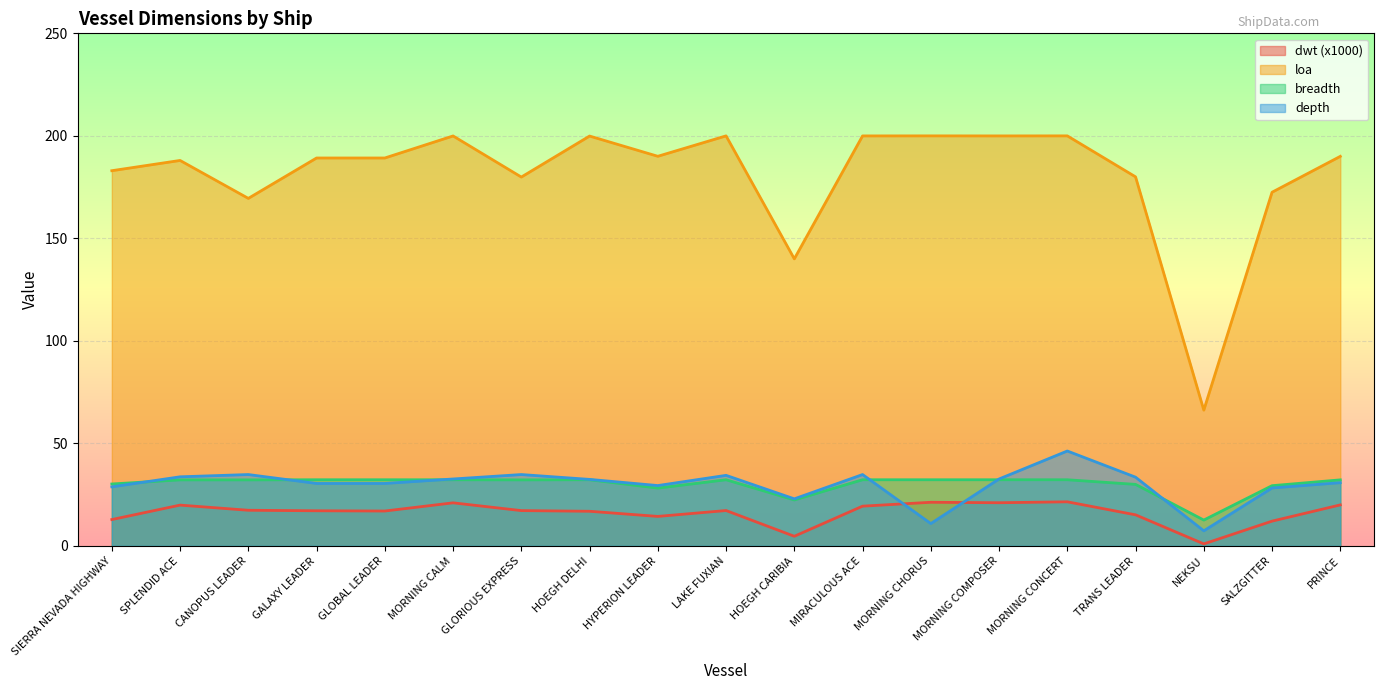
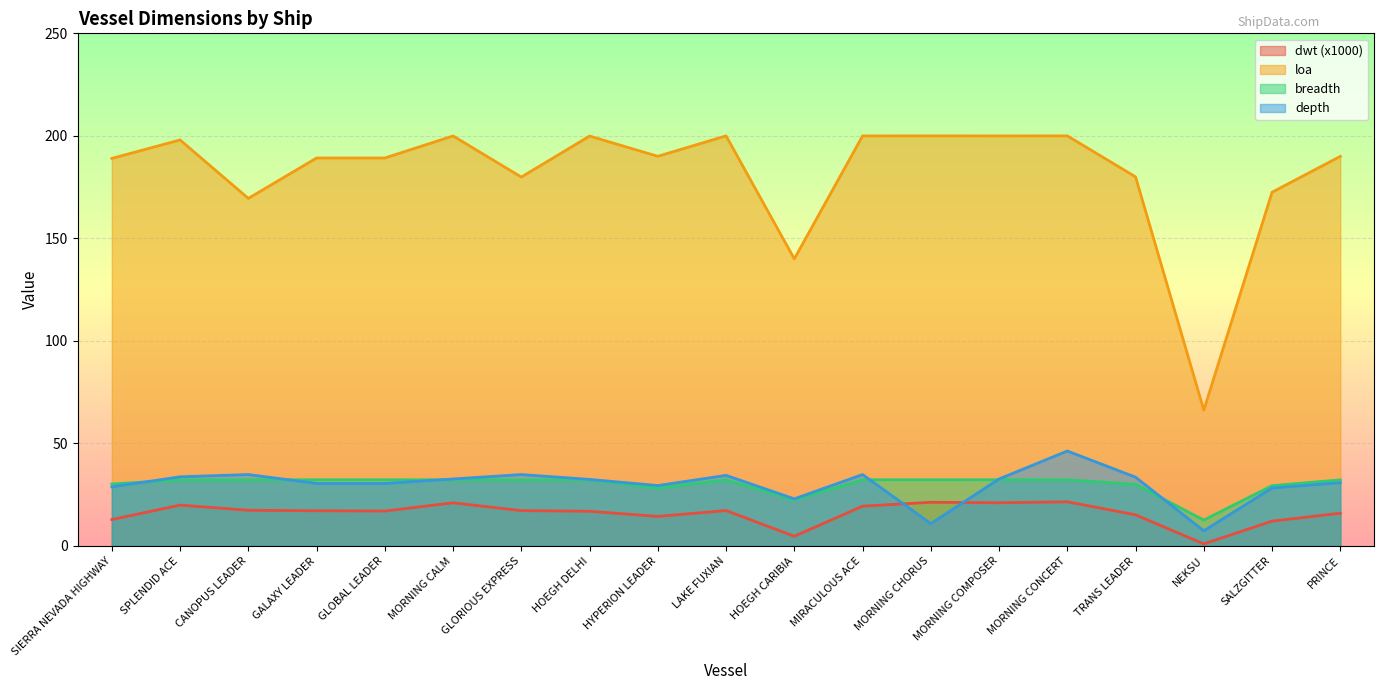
  {
    "dwt (x1000)": {
      "SIERRA NEVADA HIGHWAY": 13,
      "SPLENDID ACE": 20,
      "CANOPUS LEADER": 17,
      "GALAXY LEADER": 17,
      "GLOBAL LEADER": 17,
      "MORNING CALM": 21,
      "GLORIOUS EXPRESS": 17,
      "HOEGH DELHI": 17,
      "HYPERION LEADER": 14,
      "LAKE FUXIAN": 17,
      "HOEGH CARIBIA": 5,
      "MIRACULOUS ACE": 19,
      "MORNING CHORUS": 21,
      "MORNING COMPOSER": 21,
      "MORNING CONCERT": 22,
      "TRANS LEADER": 15,
      "NEKSU": 1,
      "SALZGITTER": 12,
-     "PRINCE": 20
+     "PRINCE": 16
    },
    "loa": {
-     "SIERRA NEVADA HIGHWAY": 183,
-     "SPLENDID ACE": 188,
+     "SIERRA NEVADA HIGHWAY": 189,
+     "SPLENDID ACE": 198,
      "CANOPUS LEADER": 170,
      "GALAXY LEADER": 189,
      "GLOBAL LEADER": 189,
      "MORNING CALM": 200,
      "GLORIOUS EXPRESS": 180,
      "HOEGH DELHI": 200,
      "HYPERION LEADER": 190,
      "LAKE FUXIAN": 200,
      "HOEGH CARIBIA": 140,
      "MIRACULOUS ACE": 200,
      "MORNING CHORUS": 200,
      "MORNING COMPOSER": 200,
      "MORNING CONCERT": 200,
      "TRANS LEADER": 180,
      "NEKSU": 66,
      "SALZGITTER": 173,
      "PRINCE": 190
    },
    "breadth": {
      "SIERRA NEVADA HIGHWAY": 30,
      "SPLENDID ACE": 32,
      "CANOPUS LEADER": 32,
      "GALAXY LEADER": 32,
      "GLOBAL LEADER": 32,
      "GLORIOUS EXPRESS": 32,
      "LAKE FUXIAN": 32,
      "MIRACULOUS ACE": 32,
      "MORNING CHORUS": 32,
      "MORNING CONCERT": 32,
      "TRANS LEADER": 30,
      "NEKSU": 13,
      "PRINCE": 32
    },
    "depth": {
      "SIERRA NEVADA HIGHWAY": 29,
      "SPLENDID ACE": 34,
      "CANOPUS LEADER": 35,
      "GALAXY LEADER": 30,
      "GLOBAL LEADER": 30,
      "GLORIOUS EXPRESS": 35,
      "LAKE FUXIAN": 34,
      "MIRACULOUS ACE": 35,
      "MORNING CHORUS": 11,
      "MORNING CONCERT": 46,
      "TRANS LEADER": 34,
      "NEKSU": 7,
      "PRINCE": 31
    }
  }
